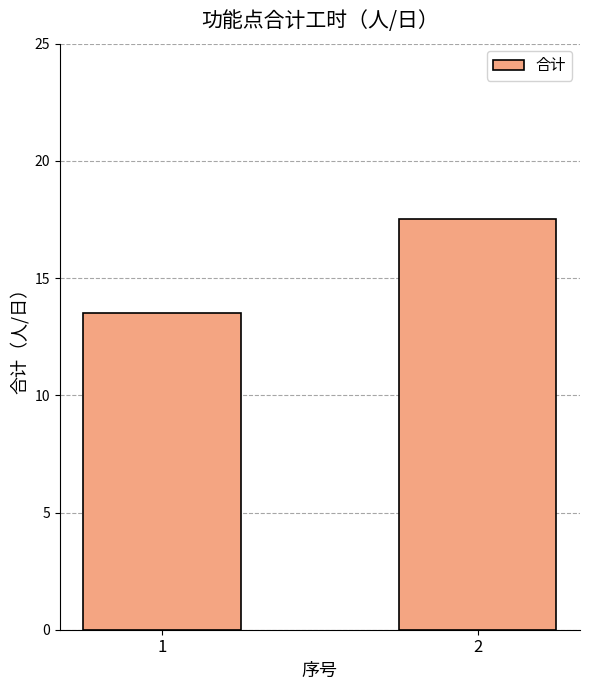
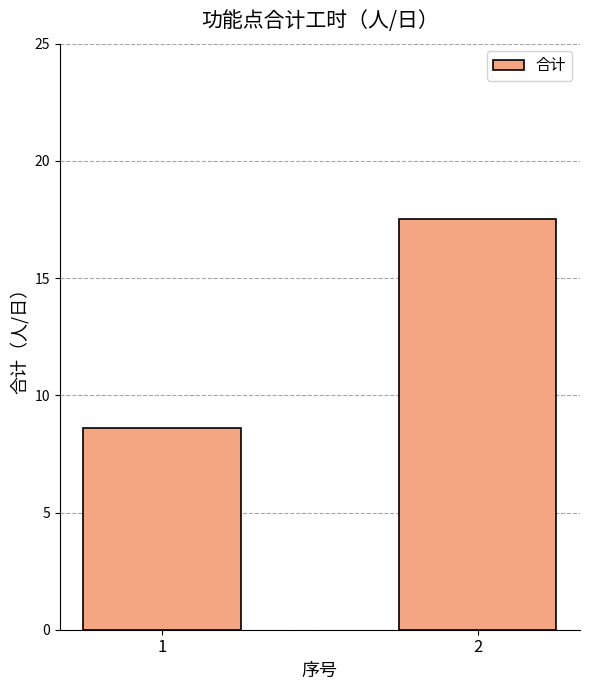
  {
-   "1": 13.5,
+   "1": 8.6,
    "2": 17.5
  }
